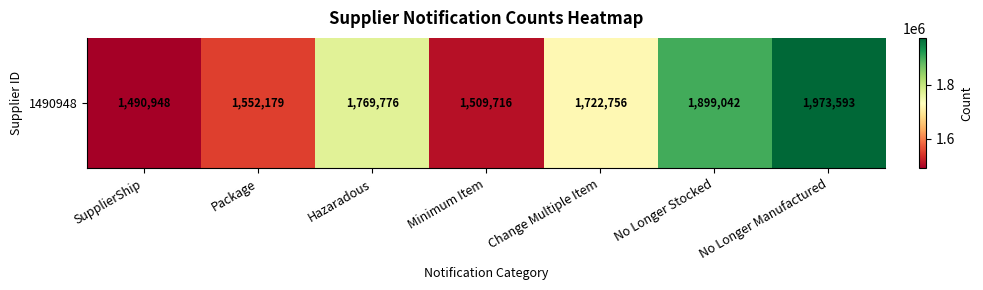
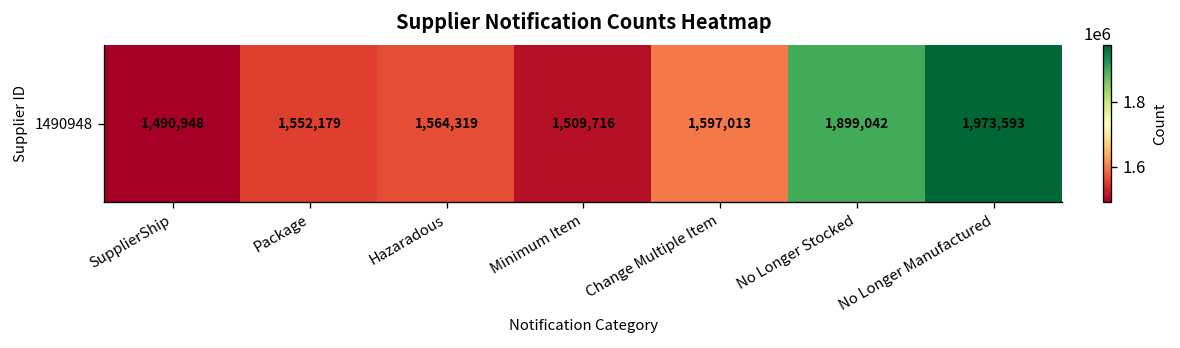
  {
    "1490948": {
      "SupplierShip": "1,490,948",
      "Package": "1,552,179",
-     "Hazaradous": "1,769,776",
+     "Hazaradous": "1,564,319",
      "Minimum Item": "1,509,716",
-     "Change Multiple Item": "1,722,756",
+     "Change Multiple Item": "1,597,013",
      "No Longer Stocked": "1,899,042",
      "No Longer Manufactured": "1,973,593"
    }
  }
